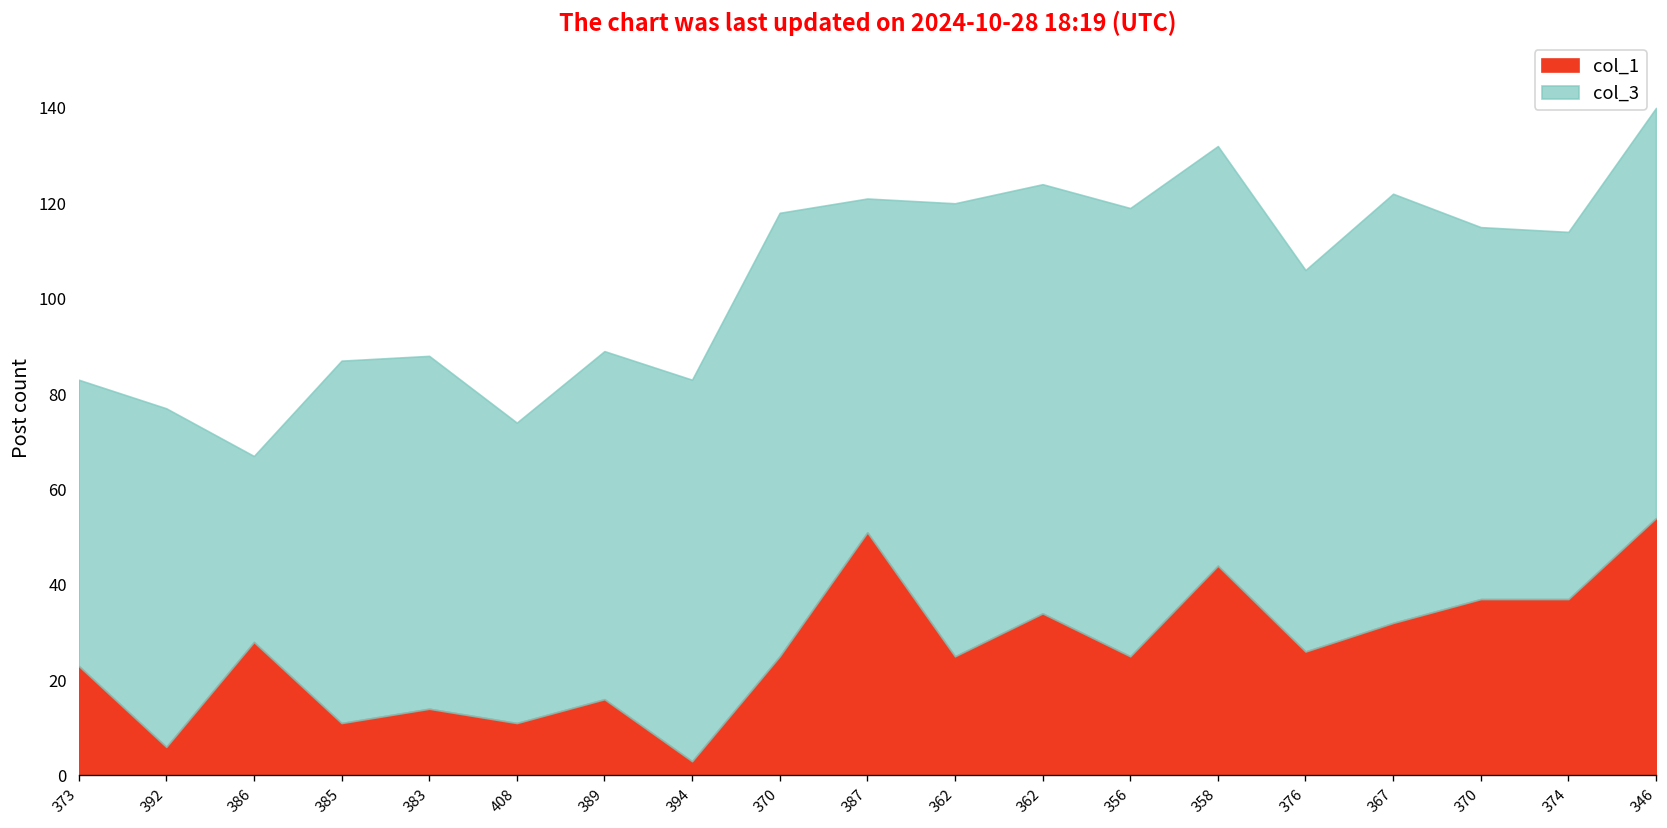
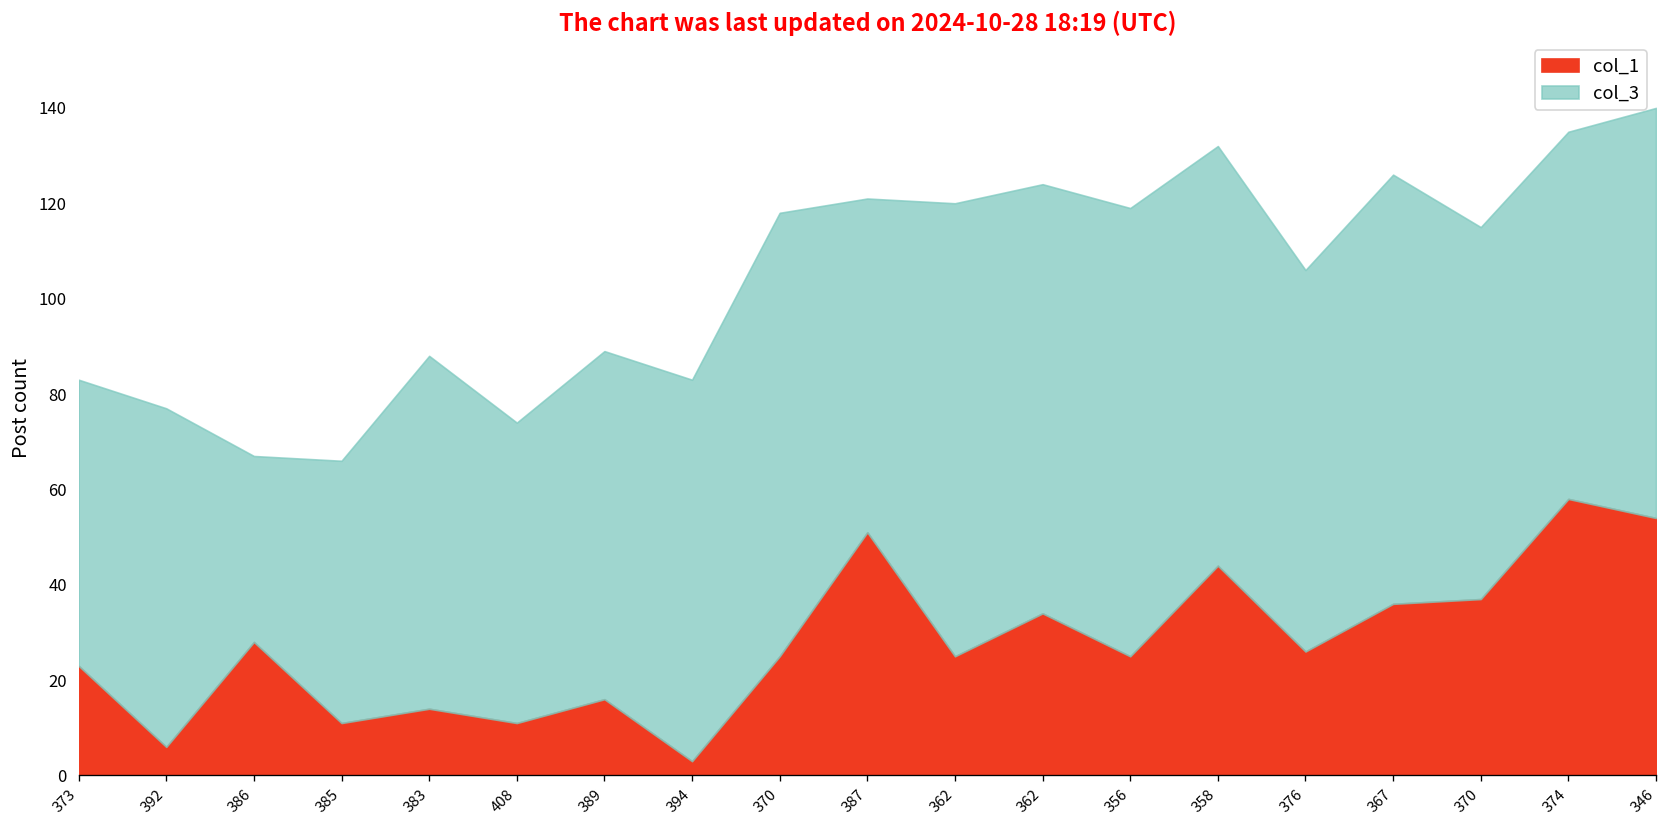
  {
    "col_1": {
      "373": 23,
      "392": 6,
      "386": 28,
      "385": 11,
      "383": 14,
      "408": 11,
      "389": 16,
      "394": 3,
      "387": 51,
      "356": 25,
      "358": 44,
      "376": 26,
-     "367": 32,
-     "374": 37,
+     "367": 36,
+     "374": 58,
      "346": 54
    },
    "col_3": {
      "373": 60,
      "392": 71,
      "386": 39,
-     "385": 76,
+     "385": 55,
      "383": 74,
      "408": 63,
      "389": 73,
      "394": 80,
      "387": 70,
      "356": 94,
      "358": 88,
      "376": 80,
      "367": 90,
      "374": 77,
      "346": 86
    }
  }
